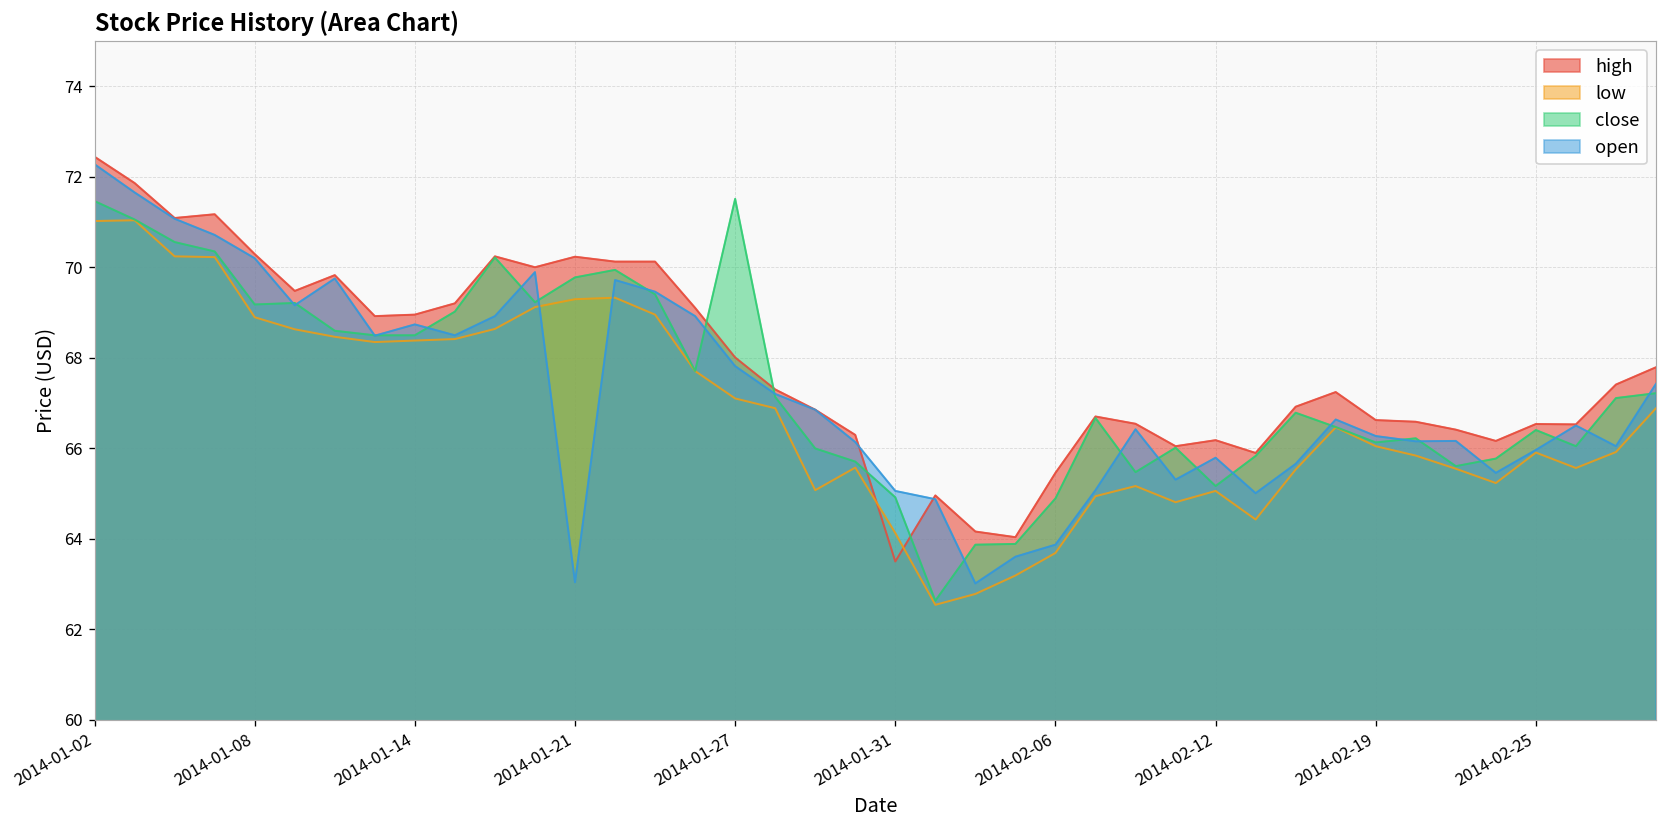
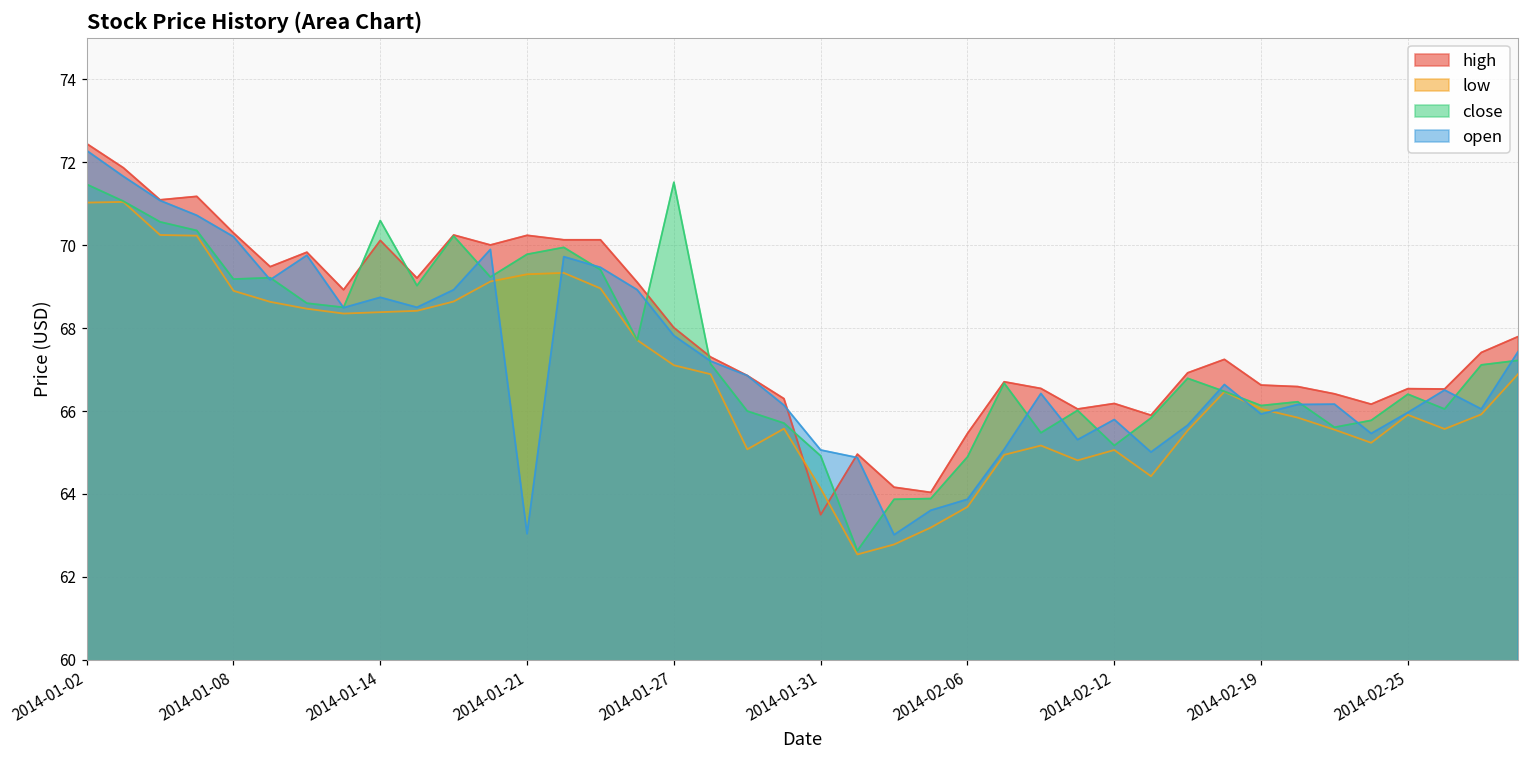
  {
    "high": {
      "2014-01-02": 72.4,
      "2014-01-08": 70.3,
-     "2014-01-14": 69.0,
+     "2014-01-14": 70.1,
      "2014-01-21": 70.2,
      "2014-01-27": 68.0,
      "2014-01-31": 63.5,
      "2014-02-06": 65.5,
      "2014-02-12": 66.2,
      "2014-02-19": 66.6,
      "2014-02-25": 66.5
    },
    "low": {
      "2014-01-02": 71.0,
      "2014-01-08": 68.9,
      "2014-01-14": 68.4,
      "2014-01-21": 69.3,
      "2014-01-27": 67.1,
      "2014-01-31": 64.1,
      "2014-02-06": 63.7,
      "2014-02-12": 65.1,
      "2014-02-19": 66.0
    },
    "close": {
      "2014-01-02": 71.5,
      "2014-01-08": 69.2,
-     "2014-01-14": 68.5,
+     "2014-01-14": 70.6,
      "2014-01-21": 69.8,
      "2014-01-27": 71.5,
      "2014-01-31": 64.9,
      "2014-02-06": 64.9,
      "2014-02-12": 65.2,
      "2014-02-19": 66.1,
      "2014-02-25": 66.4
    },
    "open": {
      "2014-01-02": 72.3,
      "2014-01-08": 70.2,
      "2014-01-14": 68.7,
      "2014-01-21": 63.0,
      "2014-01-27": 67.8,
      "2014-01-31": 65.1,
      "2014-02-06": 63.9,
      "2014-02-12": 65.8,
-     "2014-02-19": 66.3
+     "2014-02-19": 65.9
    }
  }
